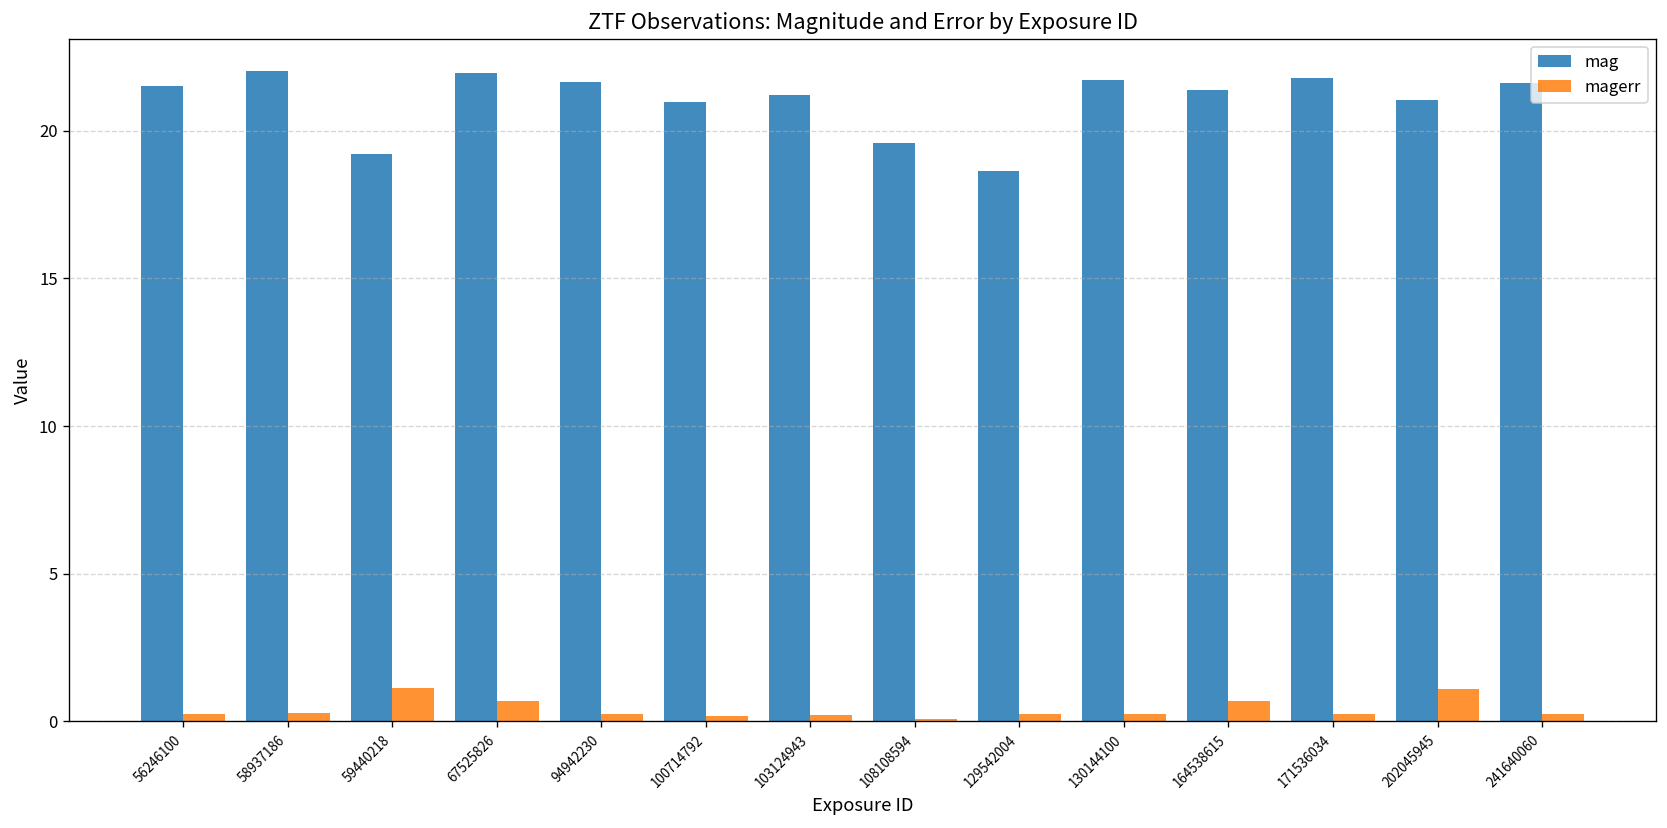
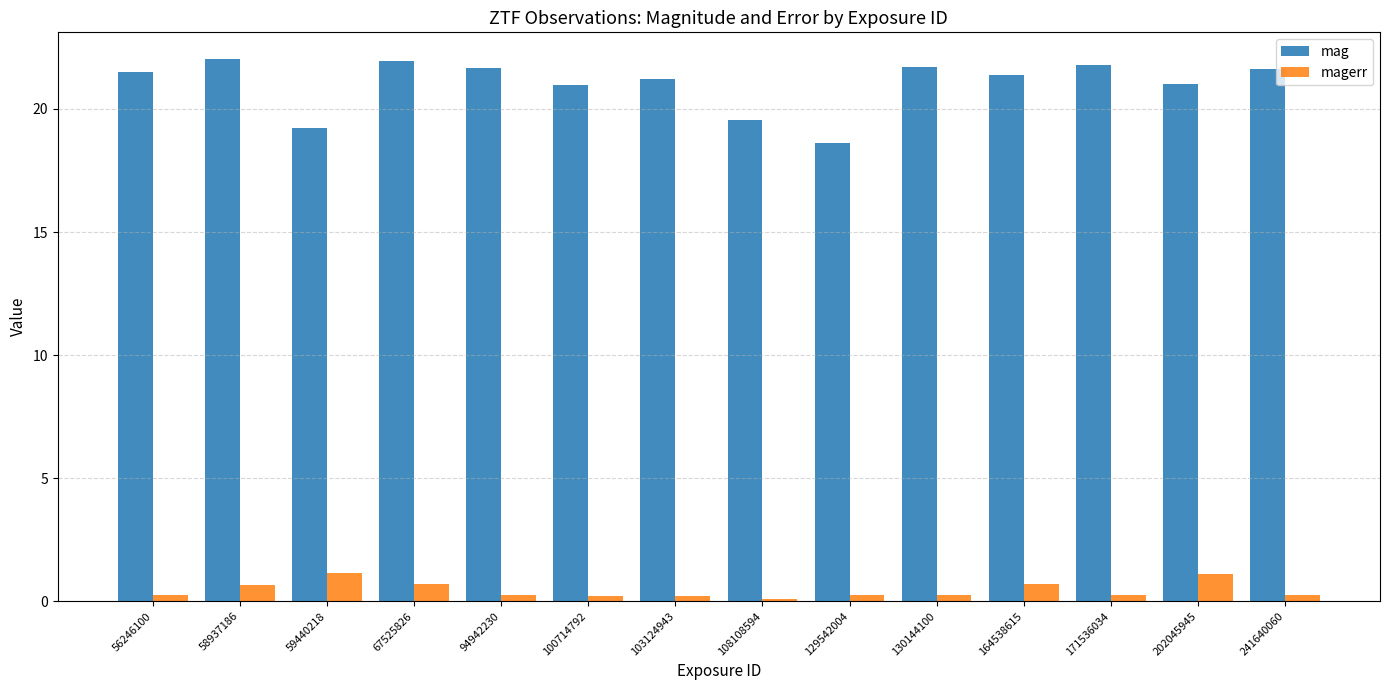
  {
    "mag": {
      "56246100": 21.5,
      "58937186": 22.0,
      "59440218": 19.2,
      "67525826": 21.9,
      "94942230": 21.7,
      "100714792": 21.0,
      "103124943": 21.2,
      "108108594": 19.6,
      "129542004": 18.6,
      "130144100": 21.7,
      "164538615": 21.4,
      "171536034": 21.8,
      "202045945": 21.0,
      "241640060": 21.6
    },
    "magerr": {
      "56246100": 0.2,
-     "58937186": 0.3,
+     "58937186": 0.7,
      "59440218": 1.1,
      "67525826": 0.7,
      "94942230": 0.3,
      "100714792": 0.2,
      "103124943": 0.2,
      "129542004": 0.3,
      "130144100": 0.3,
      "164538615": 0.7,
      "171536034": 0.3,
      "202045945": 1.1,
      "241640060": 0.2
    }
  }
